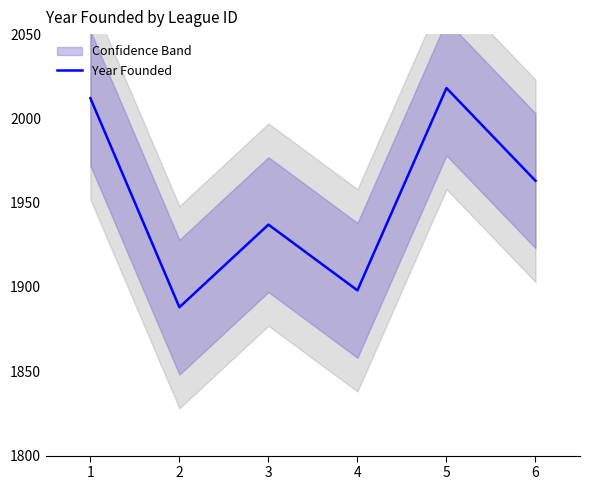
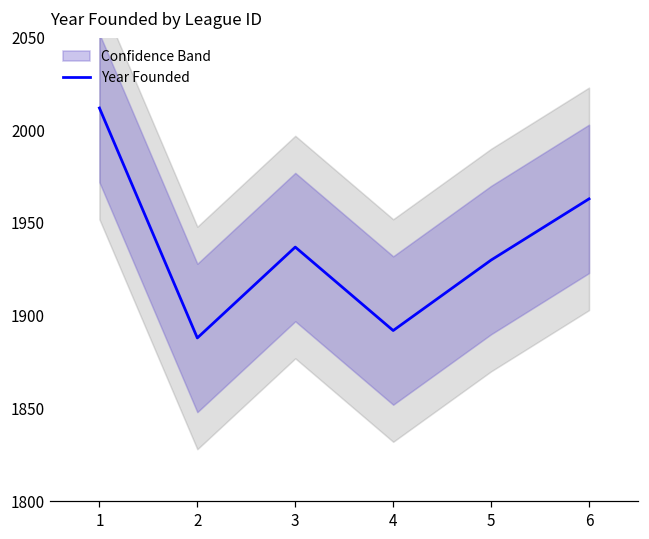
  {
    "Year Founded": {
      "1": 2012,
      "2": 1888,
      "3": 1937,
-     "4": 1898,
-     "5": 2018,
+     "4": 1892,
+     "5": 1930,
      "6": 1963
    }
  }
